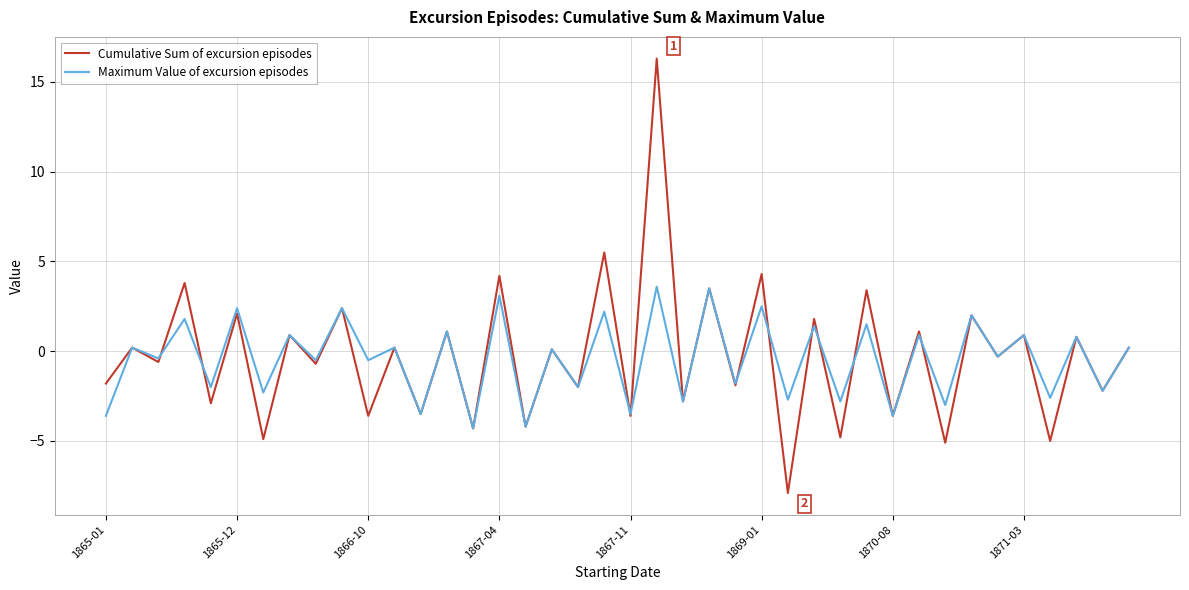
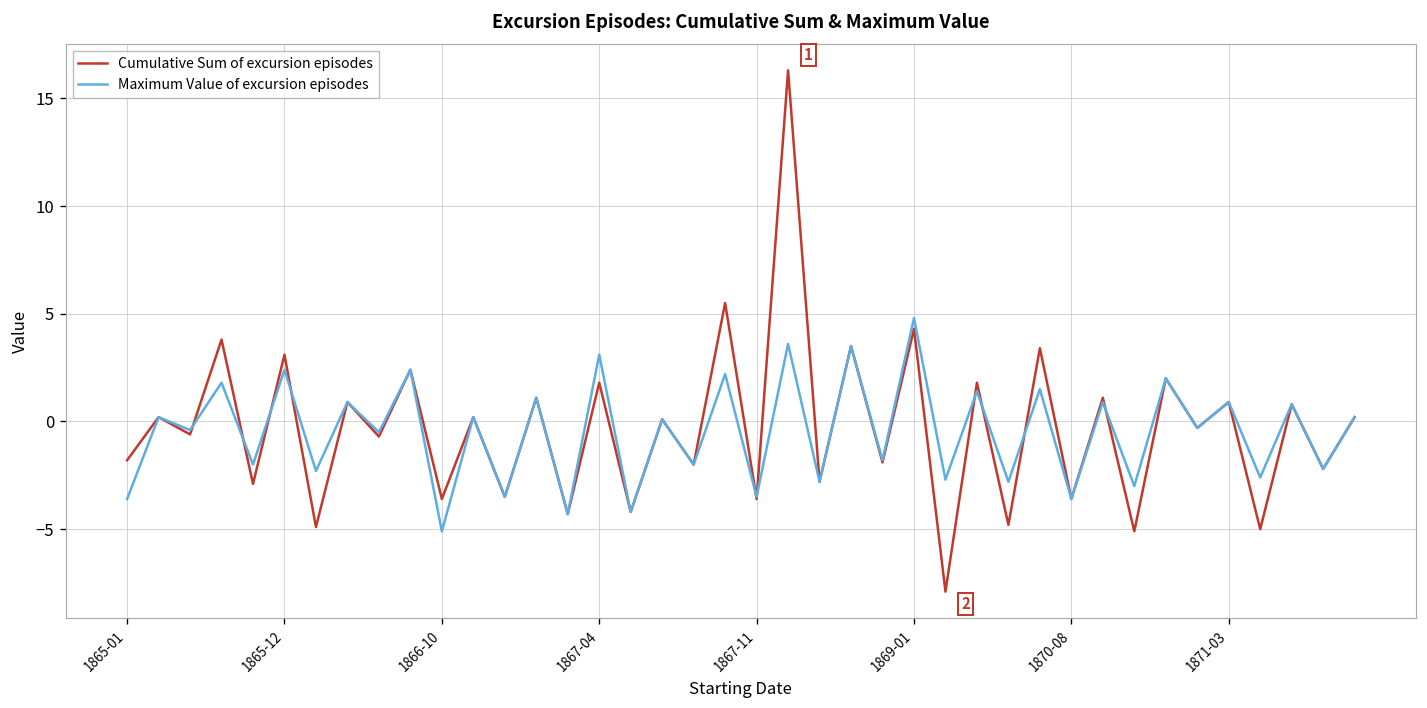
  {
    "Cumulative Sum of excursion episodes": {
      "1865-01": -1.8,
-     "1865-12": 2.1,
+     "1865-12": 3.1,
      "1866-10": -3.6,
-     "1867-04": 4.2,
+     "1867-04": 1.8,
      "1869-01": 4.3
    },
    "Maximum Value of excursion episodes": {
      "1865-01": -3.6,
      "1865-12": 2.4,
-     "1866-10": -0.5,
+     "1866-10": -5.1,
      "1867-04": 3.1,
-     "1869-01": 2.5
+     "1869-01": 4.8
    }
  }
